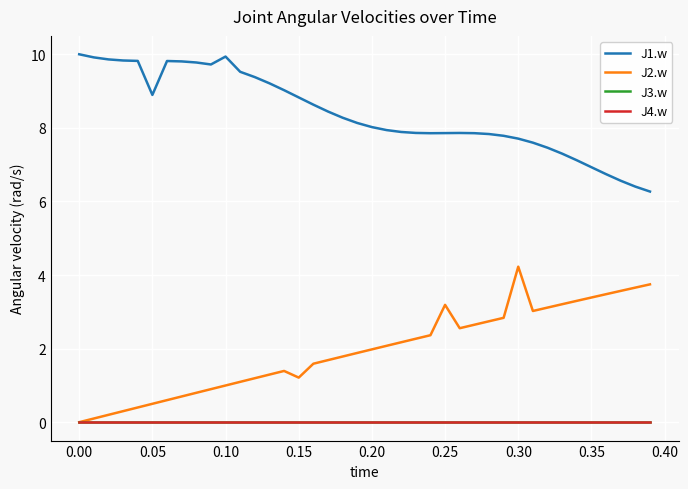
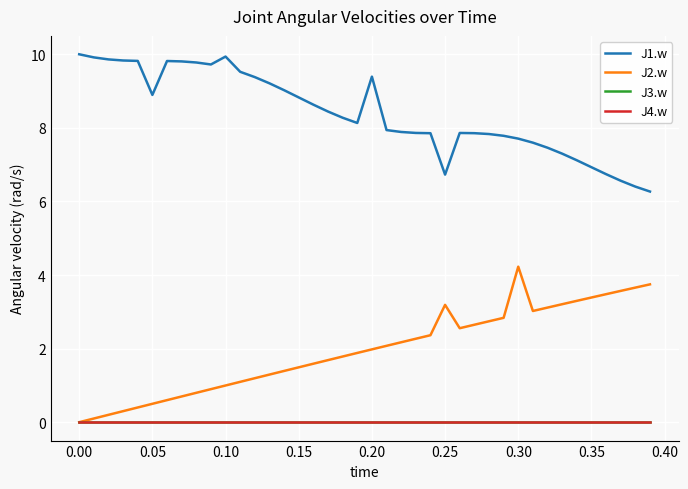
  {
    "J1.w": {
      "0.00": 10.0,
      "0.05": 8.9,
      "0.10": 9.9,
      "0.15": 8.8,
-     "0.20": 8.0,
-     "0.25": 7.9,
+     "0.20": 9.4,
+     "0.25": 6.7,
      "0.30": 7.7,
      "0.35": 6.9
    },
    "J2.w": {
      "0.05": 0.5,
      "0.10": 1.0,
-     "0.15": 1.2,
+     "0.15": 1.5,
      "0.20": 2.0,
      "0.25": 3.2,
      "0.30": 4.2,
      "0.35": 3.4
    },
    "J4.w": {
      "0.05": 0.0,
      "0.10": 0.0,
      "0.15": 0.0,
      "0.20": 0.0,
      "0.25": 0.0,
      "0.30": 0.0,
      "0.35": 0.0
    }
  }
